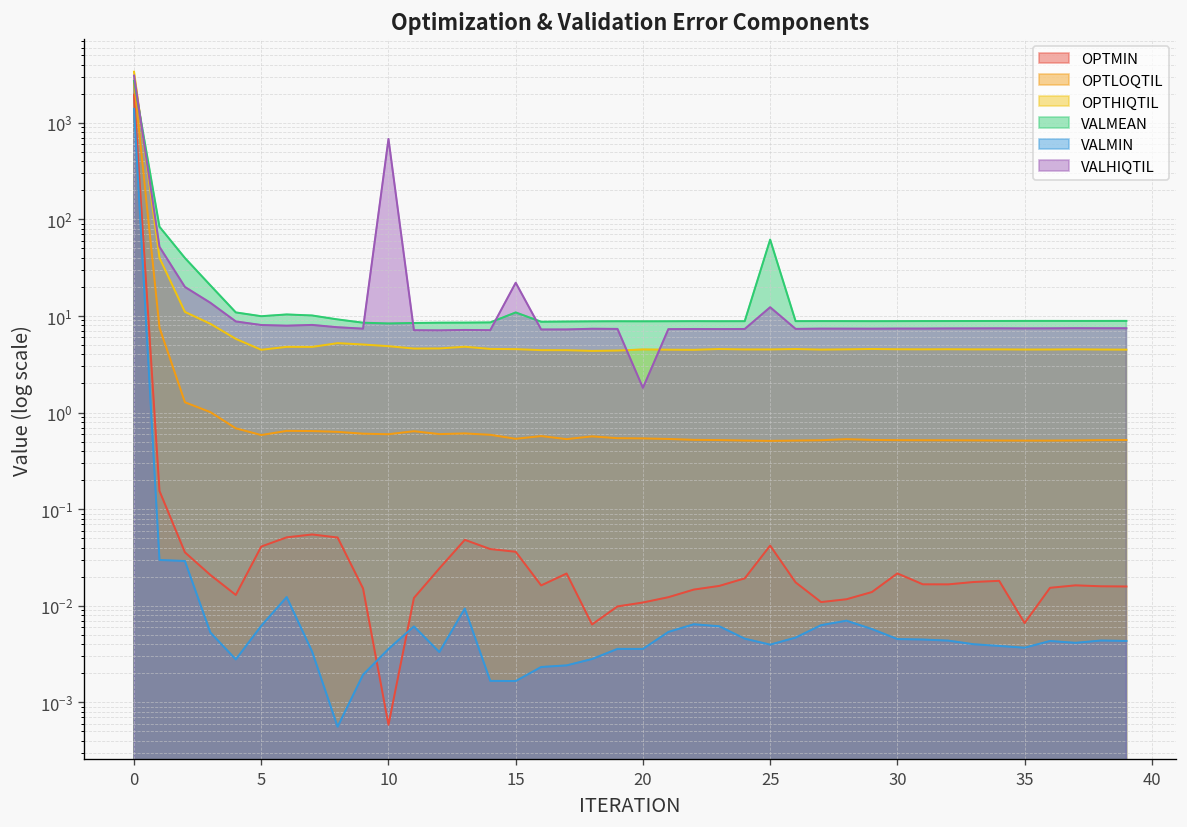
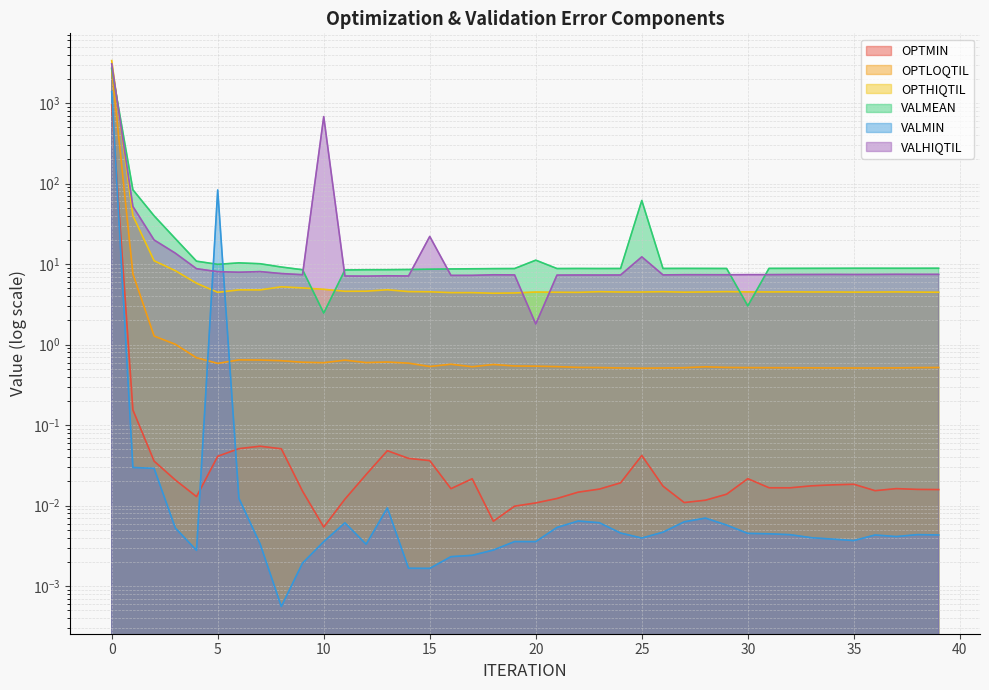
  {
    "OPTMIN": {
-     "0": 2000,
+     "0": 1000,
      "5": 0.04,
-     "10": 0.0006,
+     "10": 0.005,
      "15": 0.04,
      "20": 0.011,
      "25": 0.04,
      "30": 0.022,
-     "35": 0.007
+     "35": 0.018
    },
    "VALMEAN": {
      "5": 10,
-     "10": 8,
-     "15": 11,
-     "20": 9,
+     "10": 2.5,
+     "15": 9,
+     "20": 11,
      "25": 60,
-     "30": 9,
+     "30": 3.0,
      "35": 9
    },
    "VALMIN": {
      "0": 1400,
-     "5": 0.006,
+     "5": 80,
      "10": 0.004,
      "15": 0.0017,
      "20": 0.004,
      "25": 0.004,
      "30": 0.005,
      "35": 0.004
    },
    "VALHIQTIL": {
      "0": 3100,
      "5": 8,
      "10": 700,
      "15": 22,
      "20": 1.8,
      "25": 12,
      "30": 7,
      "35": 7
    }
  }
